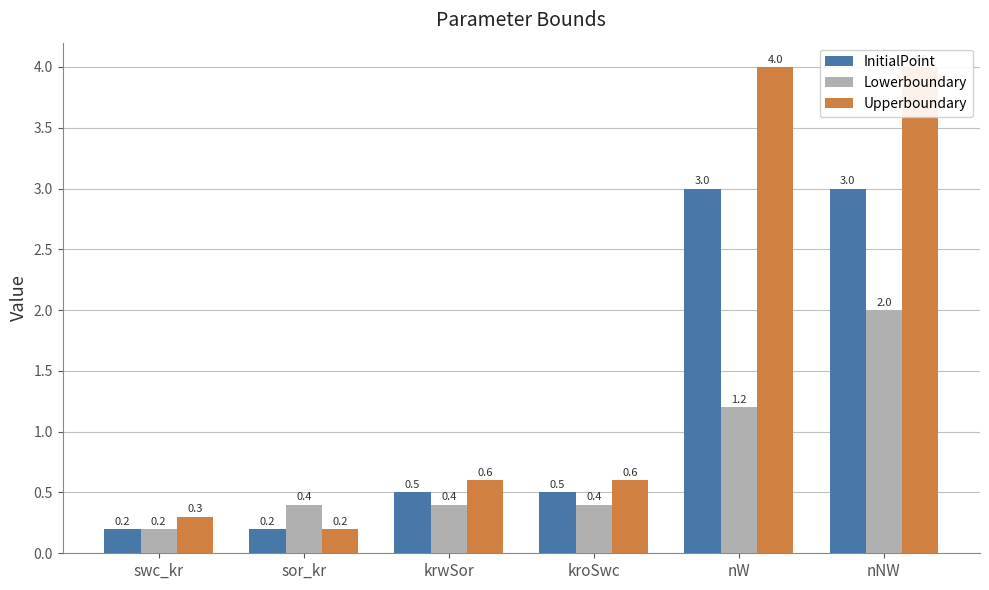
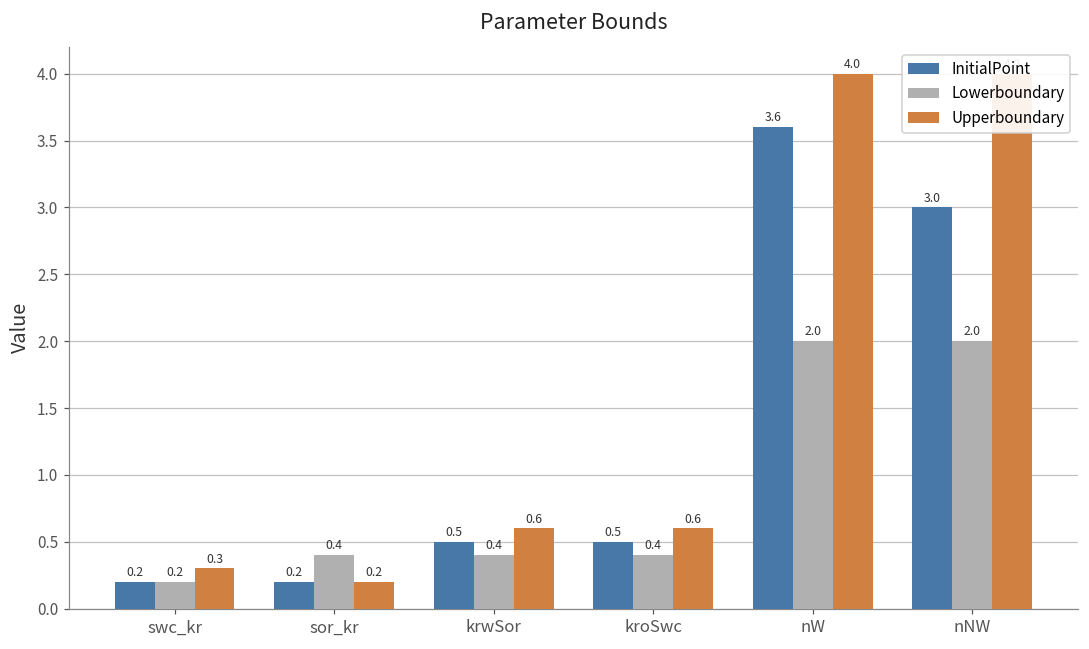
  {
    "InitialPoint": {
      "swc_kr": 0.2,
      "sor_kr": 0.2,
      "krwSor": 0.5,
      "kroSwc": 0.5,
-     "nW": 3.0,
+     "nW": 3.6,
      "nNW": 3.0
    },
    "Lowerboundary": {
      "swc_kr": 0.2,
      "sor_kr": 0.4,
      "krwSor": 0.4,
      "kroSwc": 0.4,
-     "nW": 1.2,
+     "nW": 2.0,
      "nNW": 2.0
    },
    "Upperboundary": {
      "swc_kr": 0.3,
      "sor_kr": 0.2,
      "krwSor": 0.6,
      "kroSwc": 0.6,
      "nW": 4.0
    }
  }
